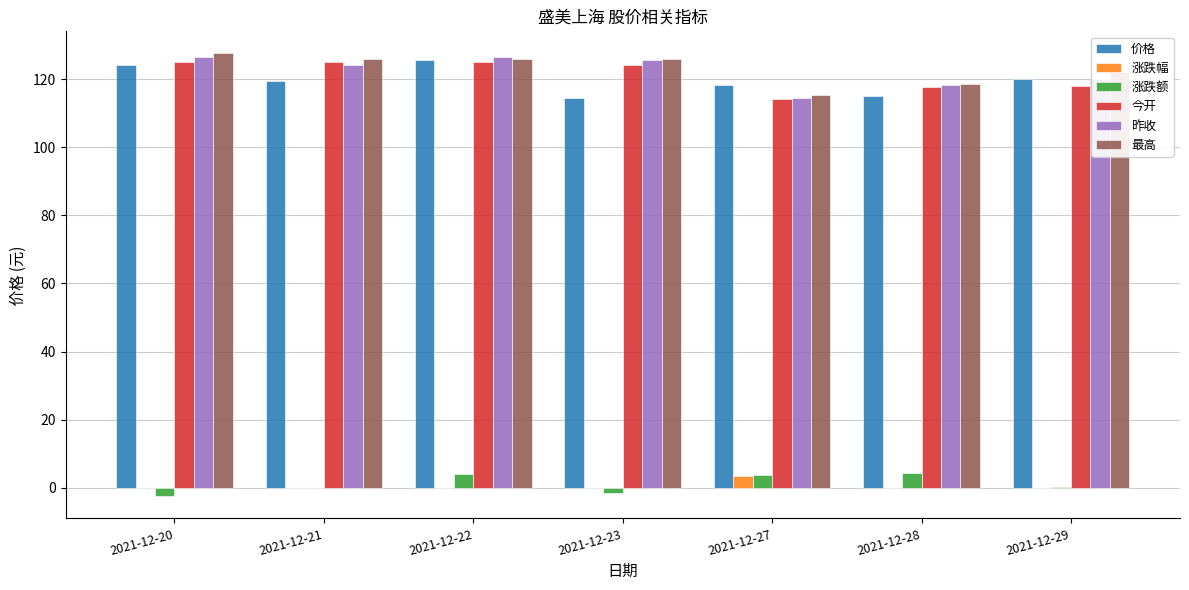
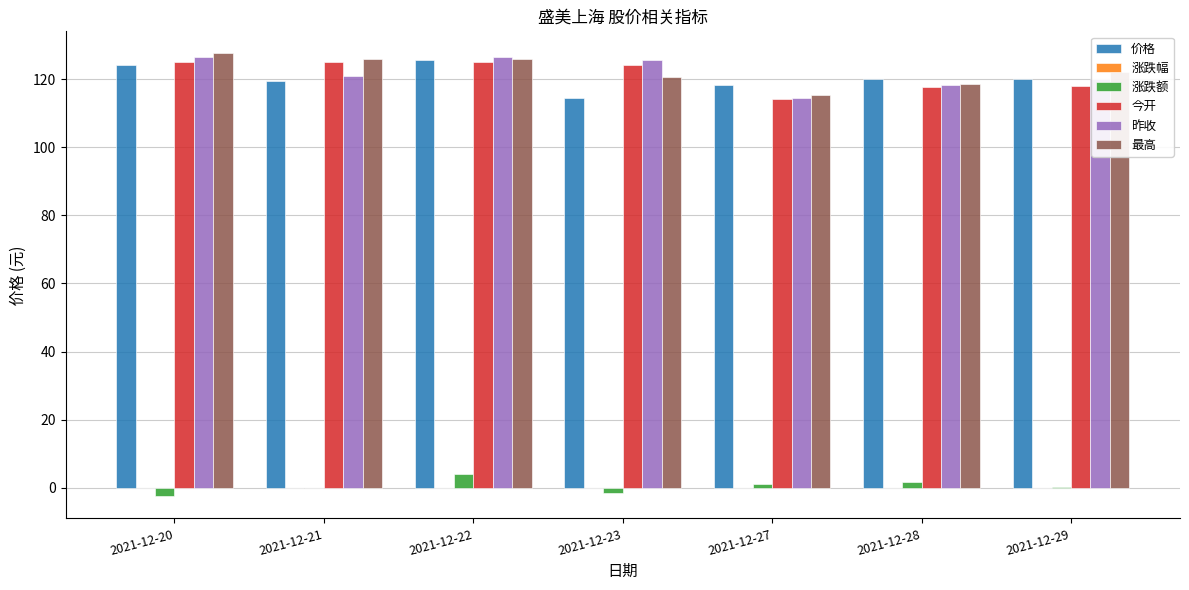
  {
    "价格": {
      "2021-12-20": 124,
      "2021-12-21": 120,
      "2021-12-22": 126,
      "2021-12-23": 114,
      "2021-12-27": 118,
-     "2021-12-28": 115,
+     "2021-12-28": 120,
      "2021-12-29": 120
    },
    "涨跌幅": {
-     "2021-12-27": 4
+     "2021-12-27": 0
    },
    "涨跌额": {
      "2021-12-20": -2,
      "2021-12-22": 4,
      "2021-12-23": -1,
-     "2021-12-27": 4,
-     "2021-12-28": 4
+     "2021-12-27": 1,
+     "2021-12-28": 2
    },
    "今开": {
      "2021-12-20": 125,
      "2021-12-21": 125,
      "2021-12-22": 125,
      "2021-12-23": 124,
      "2021-12-27": 114,
      "2021-12-28": 118,
      "2021-12-29": 118
    },
    "昨收": {
      "2021-12-20": 127,
-     "2021-12-21": 124,
+     "2021-12-21": 121,
      "2021-12-22": 126,
      "2021-12-23": 126,
      "2021-12-27": 115,
      "2021-12-28": 118
    },
    "最高": {
      "2021-12-20": 128,
      "2021-12-21": 126,
      "2021-12-22": 126,
-     "2021-12-23": 126,
+     "2021-12-23": 121,
      "2021-12-27": 115,
      "2021-12-28": 119
    }
  }
